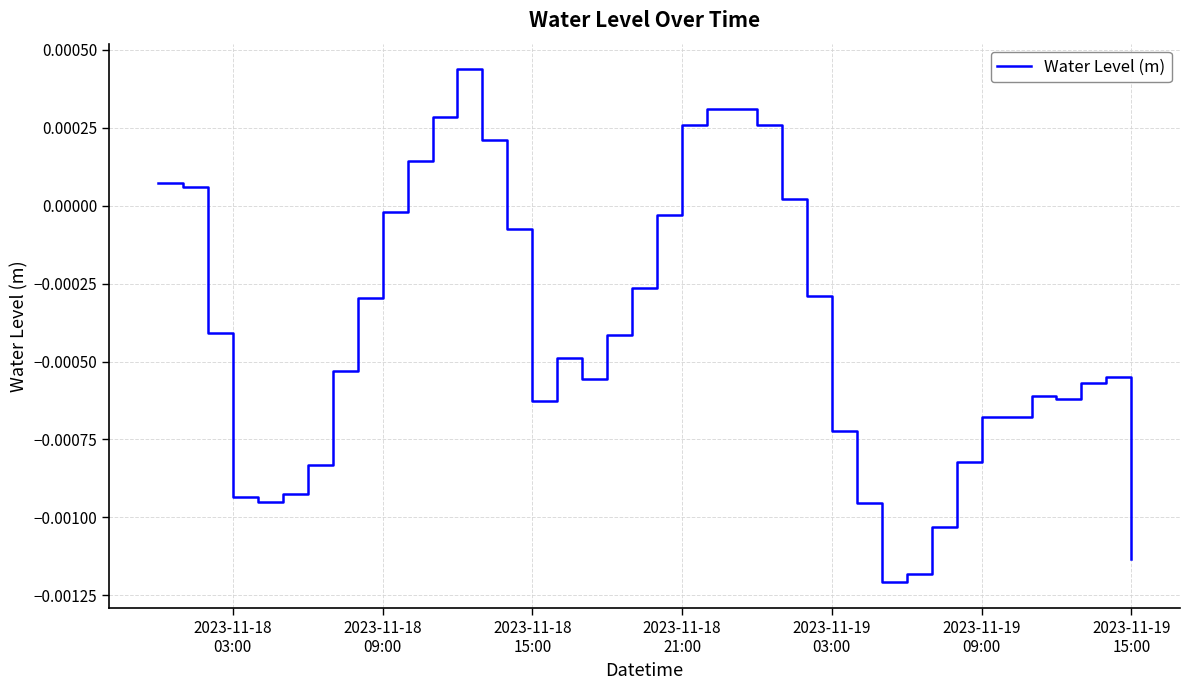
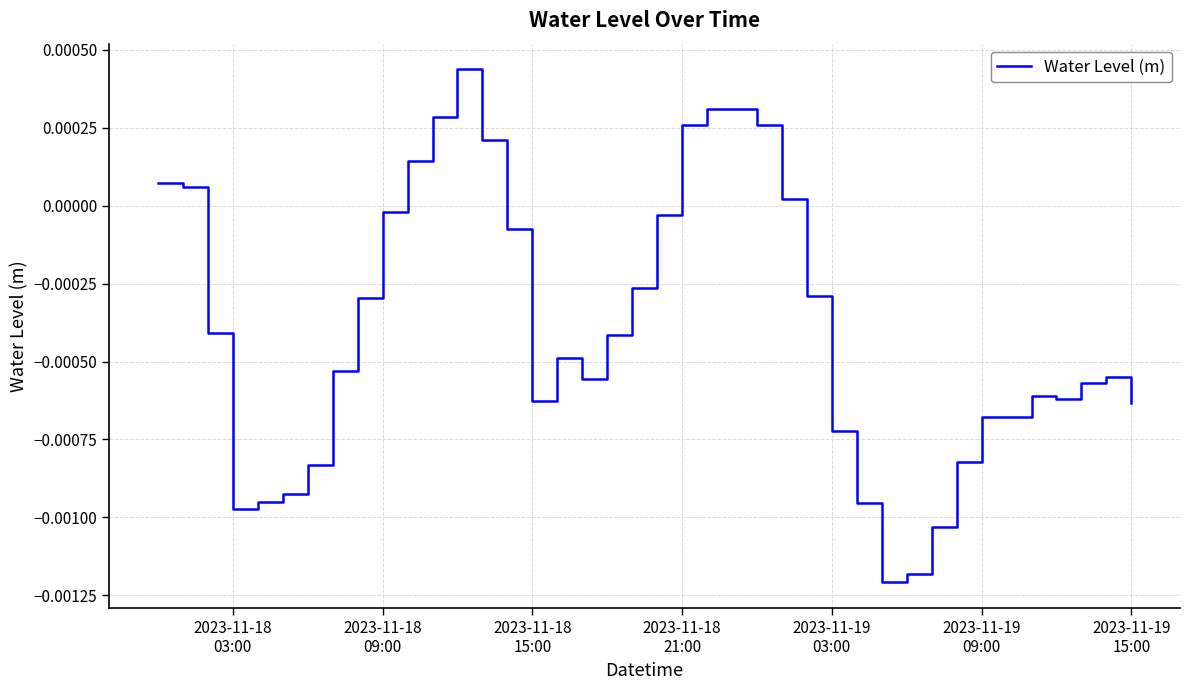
  {
-   "2023-11-18 03:00": -0.00093,
+   "2023-11-18 03:00": -0.00097,
    "2023-11-18 09:00": -0.00002,
    "2023-11-18 15:00": -0.00063,
    "2023-11-18 21:00": 0.00026,
    "2023-11-19 03:00": -0.00072,
    "2023-11-19 09:00": -0.00068,
-   "2023-11-19 15:00": -0.00113
+   "2023-11-19 15:00": -0.00063
  }
